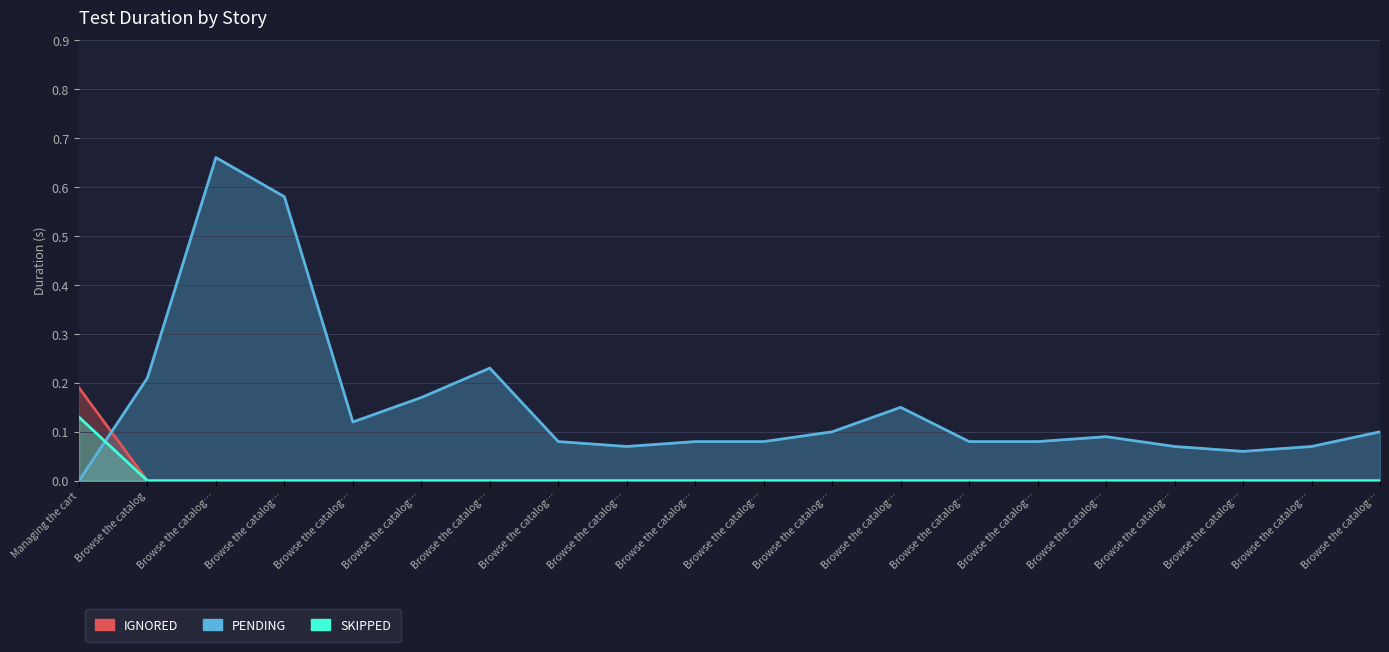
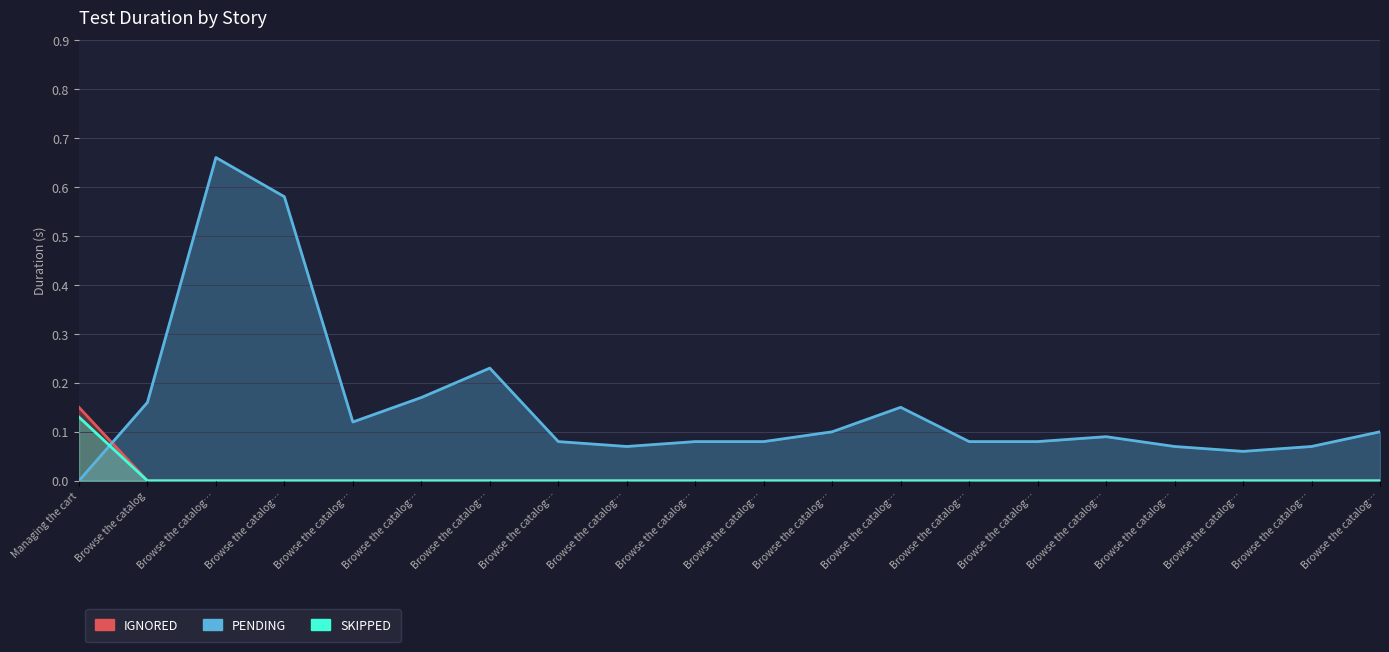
  {
    "IGNORED": {
-     "Managing the cart": 0.19
+     "Managing the cart": 0.15
    },
    "PENDING": {
      "Managing the cart": 0.00,
-     "Browse the catalog": 0.21
+     "Browse the catalog": 0.16
    },
    "SKIPPED": {
      "Managing the cart": 0.13
    }
  }
